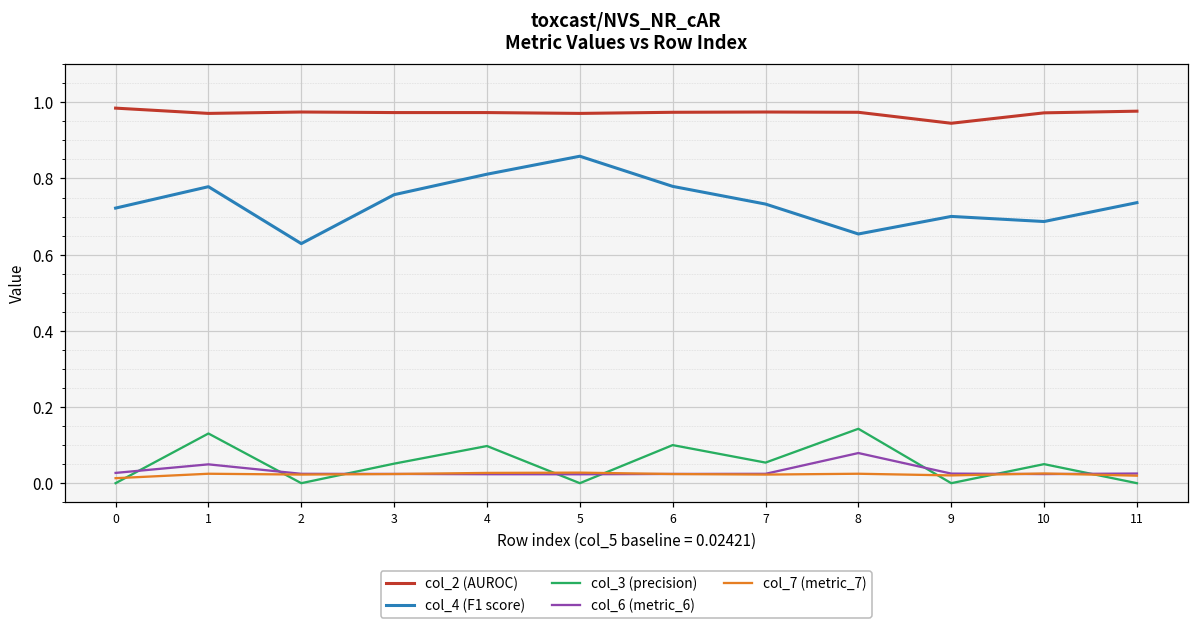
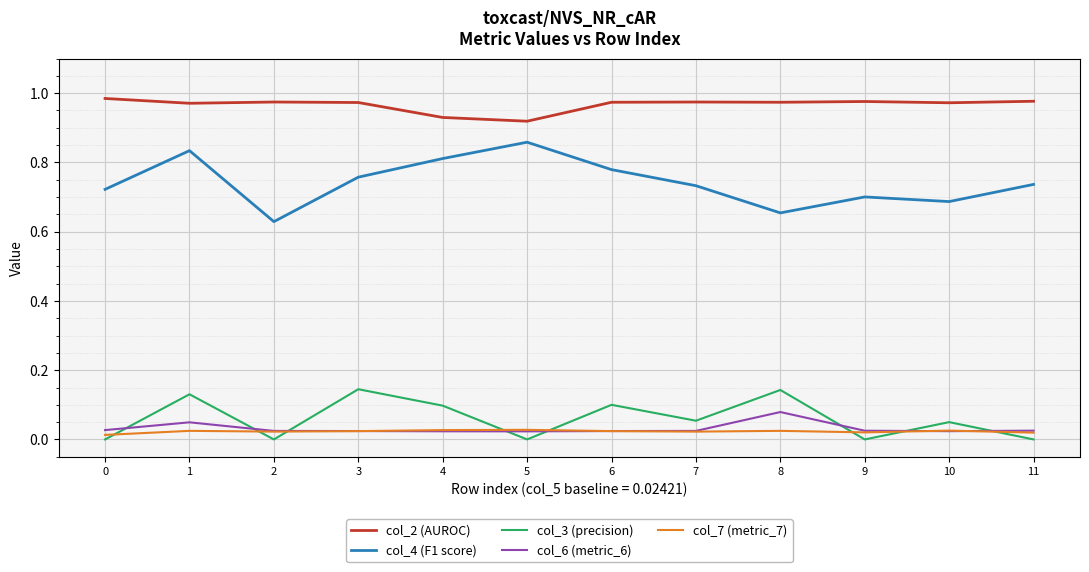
  {
    "col_2 (AUROC)": {
      "0": 0.98,
      "1": 0.97,
      "2": 0.97,
      "3": 0.97,
-     "4": 0.97,
-     "5": 0.97,
+     "4": 0.93,
+     "5": 0.92,
      "6": 0.97,
      "7": 0.97,
      "8": 0.97,
-     "9": 0.94,
+     "9": 0.98,
      "10": 0.97,
      "11": 0.98
    },
    "col_4 (F1 score)": {
      "0": 0.72,
-     "1": 0.78,
+     "1": 0.83,
      "2": 0.63,
      "3": 0.76,
      "4": 0.81,
      "5": 0.86,
      "6": 0.78,
      "7": 0.73,
      "8": 0.65,
      "9": 0.70,
      "10": 0.69,
      "11": 0.74
    },
    "col_3 (precision)": {
      "0": 0.00,
      "1": 0.13,
      "2": 0.00,
-     "3": 0.05,
+     "3": 0.15,
      "4": 0.10,
      "5": 0.00,
      "6": 0.10,
      "7": 0.05,
      "8": 0.14,
      "9": 0.00,
      "10": 0.05,
      "11": 0.00
    },
    "col_6 (metric_6)": {
      "0": 0.03,
      "1": 0.05,
      "8": 0.08
    },
    "col_7 (metric_7)": {
      "0": 0.01,
      "1": 0.02,
      "8": 0.02
    }
  }
